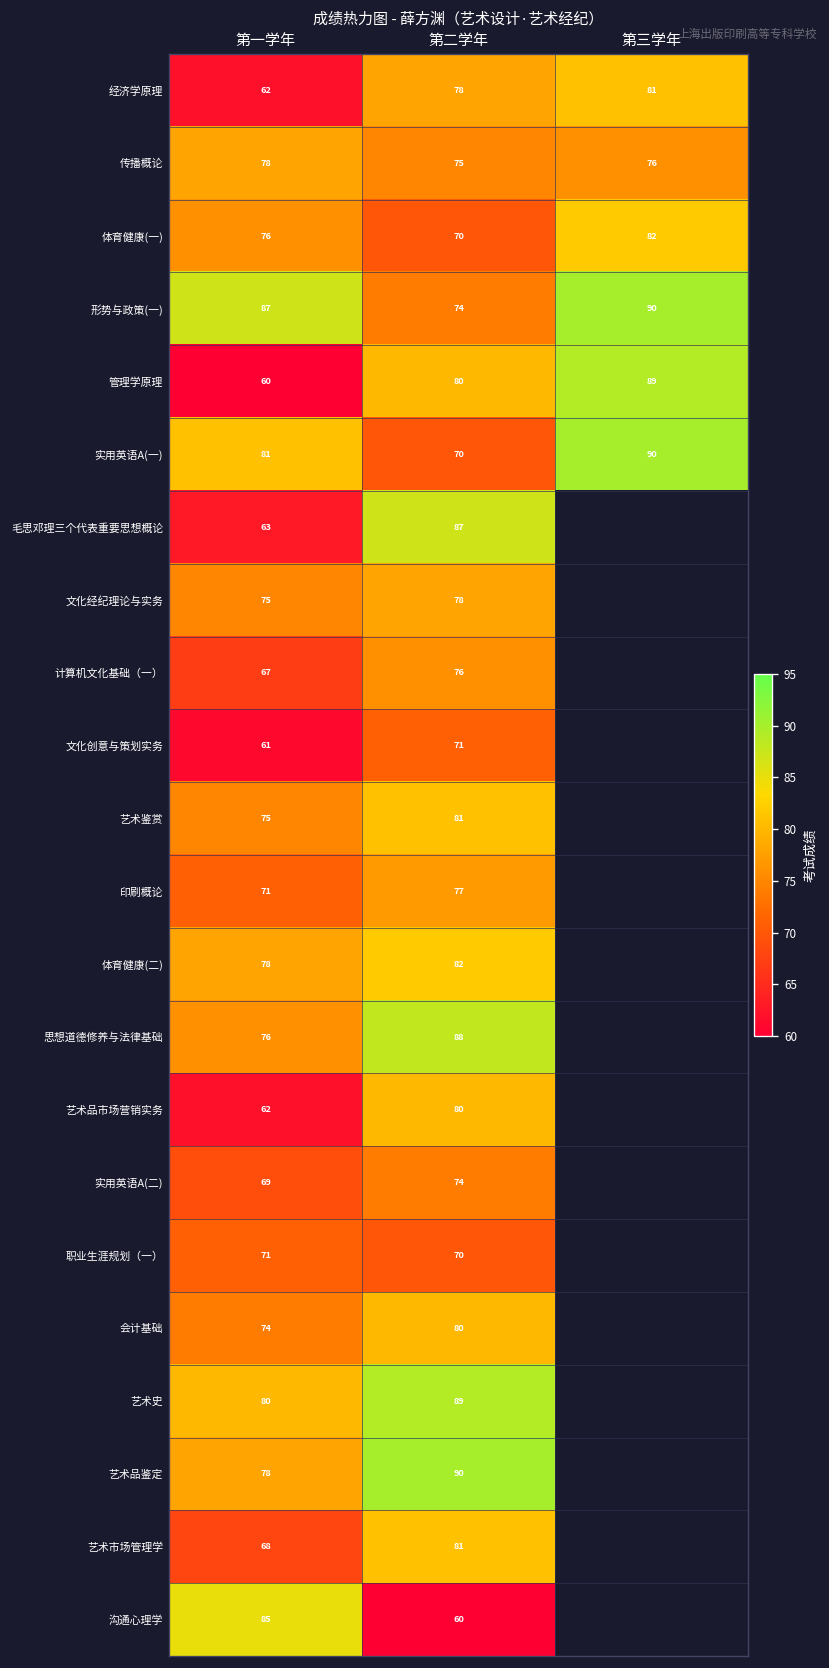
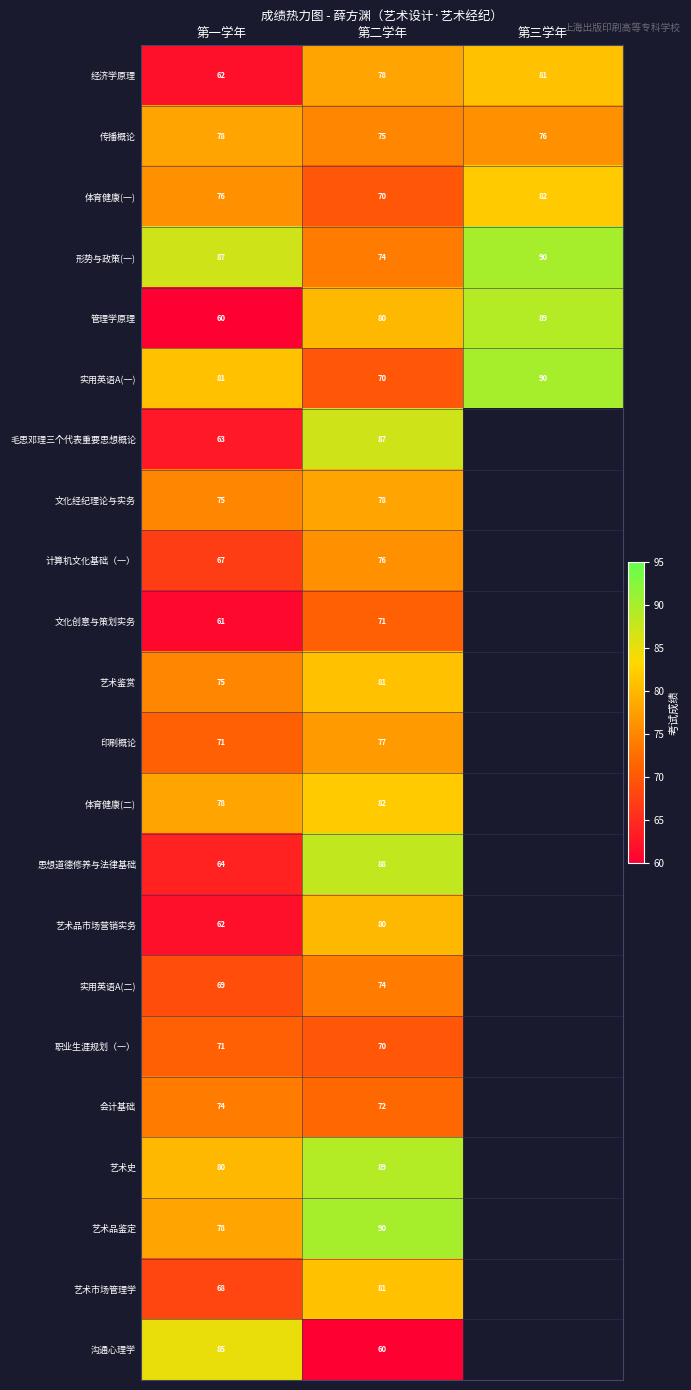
  {
    "经济学原理": {
      "第一学年": 62,
      "第二学年": 78,
      "第三学年": 81
    },
    "传播概论": {
      "第一学年": 78,
      "第二学年": 75,
      "第三学年": 76
    },
    "体育健康(一)": {
      "第一学年": 76,
      "第二学年": 70,
      "第三学年": 82
    },
    "形势与政策(一)": {
      "第一学年": 87,
      "第二学年": 74,
      "第三学年": 90
    },
    "管理学原理": {
      "第一学年": 60,
      "第二学年": 80,
      "第三学年": 89
    },
    "实用英语A(一)": {
      "第一学年": 81,
      "第二学年": 70,
      "第三学年": 90
    },
    "毛思邓理三个代表重要思想概论": {
      "第一学年": 63,
      "第二学年": 87
    },
    "文化经纪理论与实务": {
      "第一学年": 75,
      "第二学年": 78
    },
    "计算机文化基础（一）": {
      "第一学年": 67,
      "第二学年": 76
    },
    "文化创意与策划实务": {
      "第一学年": 61,
      "第二学年": 71
    },
    "艺术鉴赏": {
      "第一学年": 75,
      "第二学年": 81
    },
    "印刷概论": {
      "第一学年": 71,
      "第二学年": 77
    },
    "体育健康(二)": {
      "第一学年": 78,
      "第二学年": 82
    },
    "思想道德修养与法律基础": {
-     "第一学年": 76,
+     "第一学年": 64,
      "第二学年": 88
    },
    "艺术品市场营销实务": {
      "第一学年": 62,
      "第二学年": 80
    },
    "实用英语A(二)": {
      "第一学年": 69,
      "第二学年": 74
    },
    "职业生涯规划（一）": {
      "第一学年": 71,
      "第二学年": 70
    },
    "会计基础": {
      "第一学年": 74,
-     "第二学年": 80
+     "第二学年": 72
    },
    "艺术史": {
      "第一学年": 80,
      "第二学年": 89
    },
    "艺术品鉴定": {
      "第一学年": 78,
      "第二学年": 90
    },
    "艺术市场管理学": {
      "第一学年": 68,
      "第二学年": 81
    },
    "沟通心理学": {
      "第一学年": 85,
      "第二学年": 60
    }
  }
